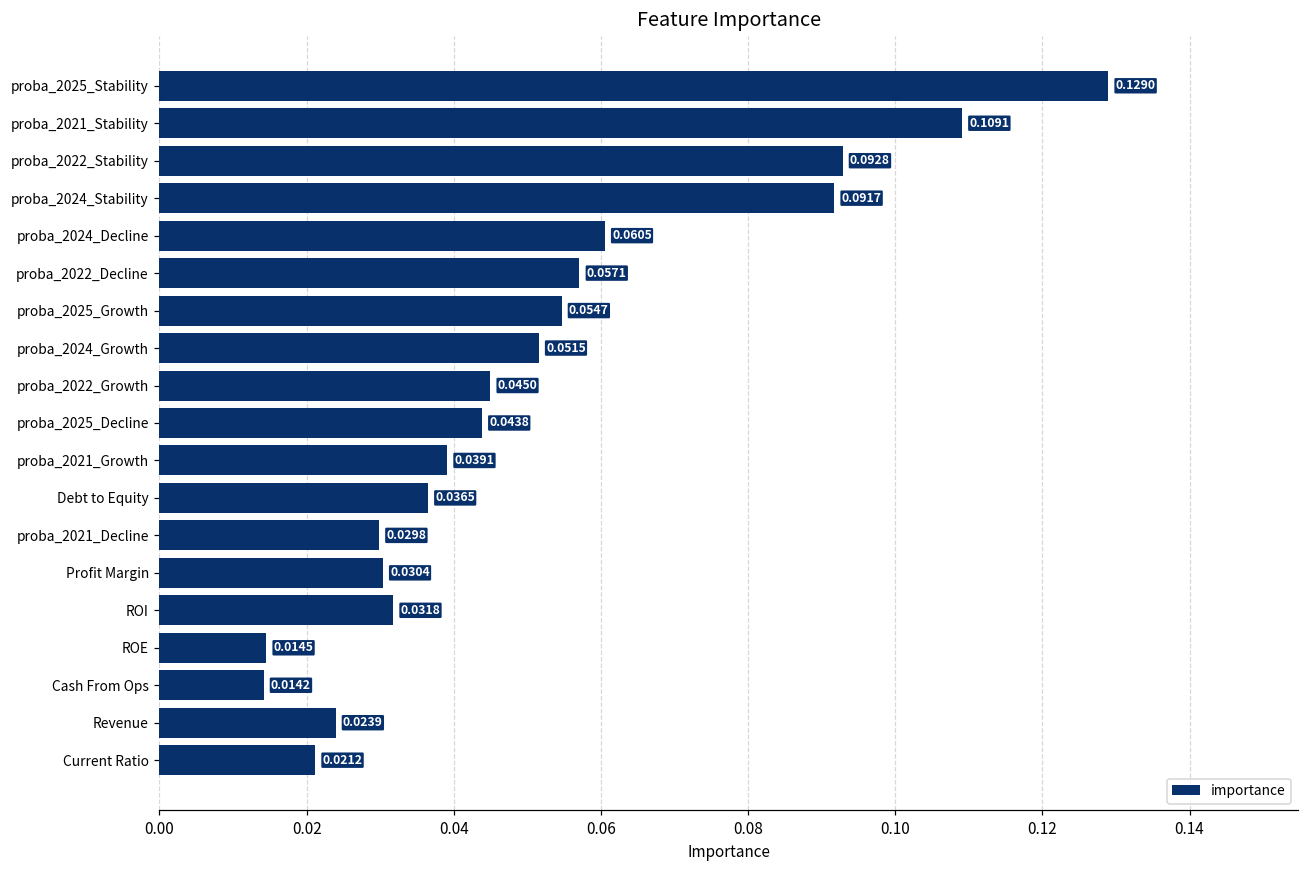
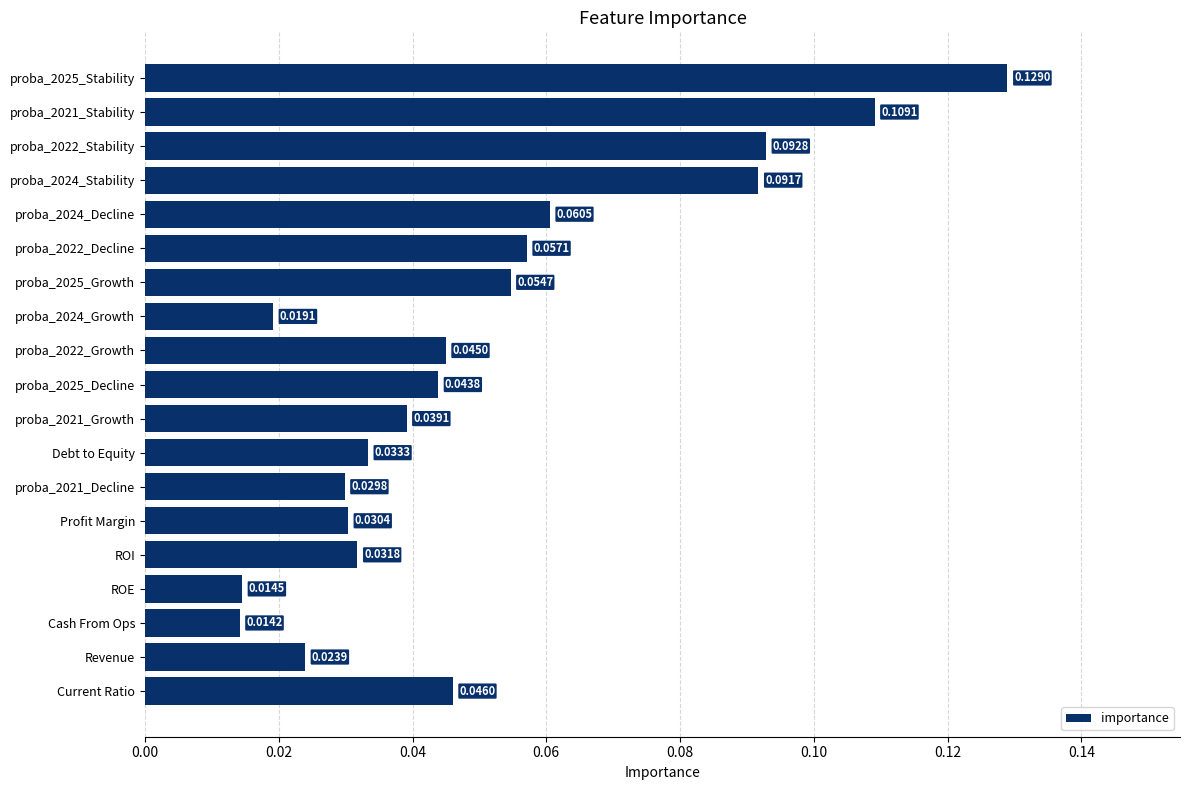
  {
-   "proba_2024_Growth": 0.0515,
-   "Debt to Equity": 0.0365,
-   "Current Ratio": 0.0212
+   "proba_2024_Growth": 0.0191,
+   "Debt to Equity": 0.0333,
+   "Current Ratio": 0.0460
  }
